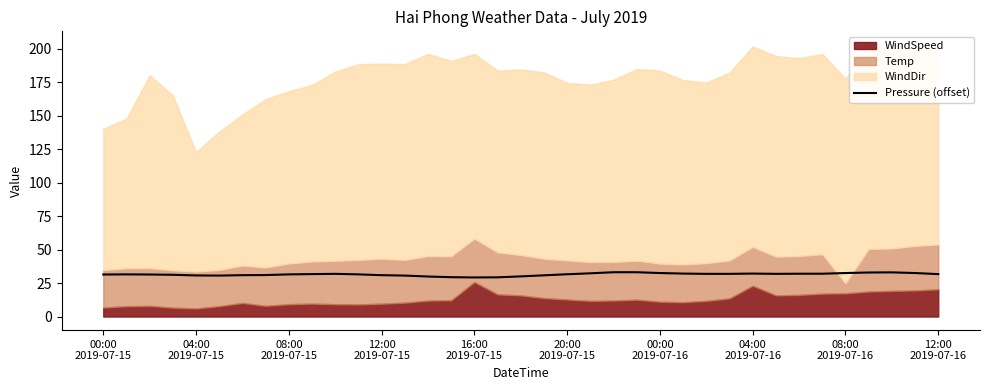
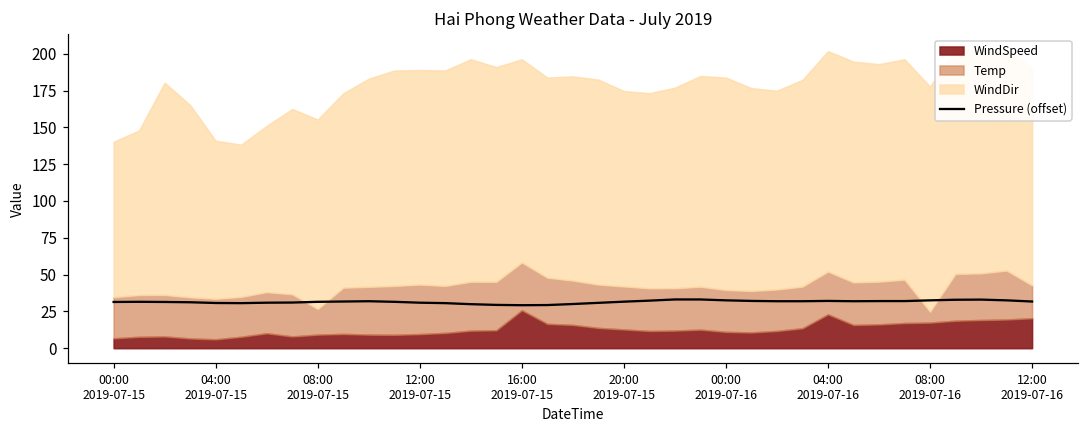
  {
    "Pressure (offset)": {
      "00:00 2019-07-15": 31,
      "04:00 2019-07-15": 31,
      "08:00 2019-07-15": 32,
      "12:00 2019-07-15": 31,
      "16:00 2019-07-15": 29,
      "20:00 2019-07-15": 32,
      "00:00 2019-07-16": 33,
      "04:00 2019-07-16": 32,
      "08:00 2019-07-16": 33,
      "12:00 2019-07-16": 32
    },
    "WindSpeed": {
      "00:00 2019-07-15": 7,
      "04:00 2019-07-15": 6,
      "08:00 2019-07-15": 9,
      "12:00 2019-07-15": 10,
      "16:00 2019-07-15": 26,
      "20:00 2019-07-15": 13,
      "00:00 2019-07-16": 11,
      "04:00 2019-07-16": 23,
      "08:00 2019-07-16": 17,
      "12:00 2019-07-16": 20
    },
    "Temp": {
      "00:00 2019-07-15": 28,
      "04:00 2019-07-15": 27,
-     "08:00 2019-07-15": 30,
+     "08:00 2019-07-15": 17,
      "12:00 2019-07-15": 34,
      "16:00 2019-07-15": 32,
      "20:00 2019-07-15": 29,
      "00:00 2019-07-16": 28,
      "04:00 2019-07-16": 29,
      "08:00 2019-07-16": 7,
-     "12:00 2019-07-16": 33
+     "12:00 2019-07-16": 22
    },
    "WindDir": {
      "00:00 2019-07-15": 106,
-     "04:00 2019-07-15": 89,
+     "04:00 2019-07-15": 107,
      "08:00 2019-07-15": 129,
      "12:00 2019-07-15": 146,
      "16:00 2019-07-15": 138,
      "20:00 2019-07-15": 133,
      "00:00 2019-07-16": 144,
      "04:00 2019-07-16": 150,
      "08:00 2019-07-16": 153
    }
  }
